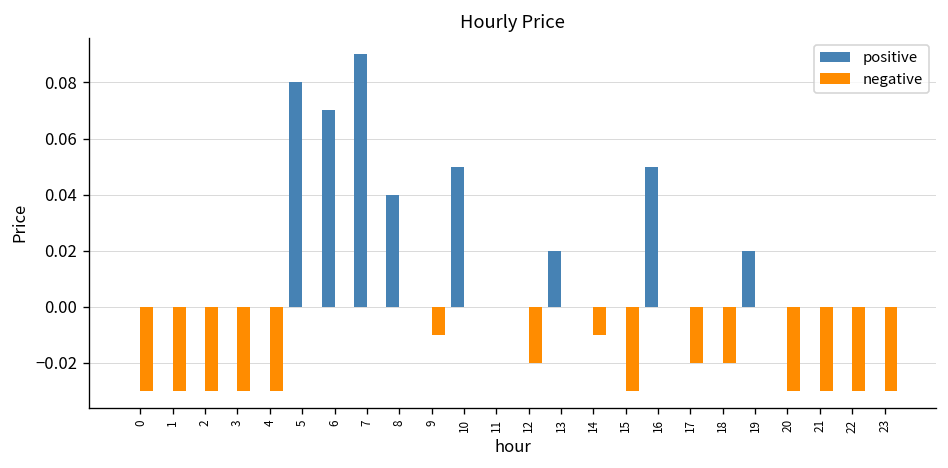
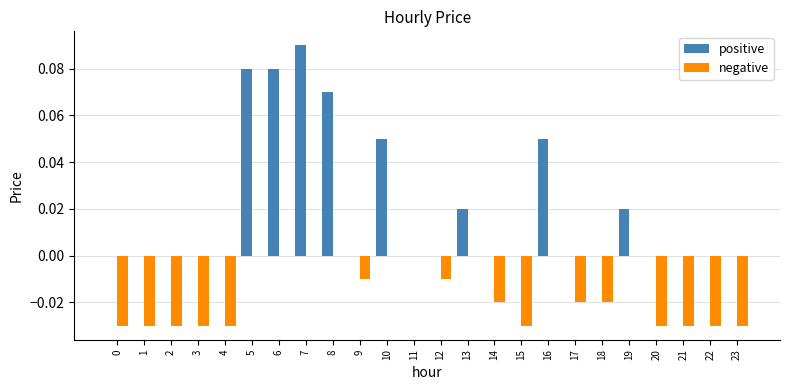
  {
    "positive": {
      "0": 0.00,
      "1": 0.00,
      "2": 0.00,
      "3": 0.00,
      "4": 0.00,
      "5": 0.08,
-     "6": 0.07,
+     "6": 0.08,
      "7": 0.09,
-     "8": 0.04,
+     "8": 0.07,
      "9": 0.00,
      "10": 0.05,
      "11": 0.00,
      "12": 0.00,
      "13": 0.02,
      "14": 0.00,
      "15": 0.00,
      "16": 0.05,
      "17": 0.00,
      "18": 0.00,
      "19": 0.02,
      "20": 0.00,
      "21": 0.00,
      "22": 0.00,
      "23": 0.00
    },
    "negative": {
      "0": -0.03,
      "1": -0.03,
      "2": -0.03,
      "3": -0.03,
      "4": -0.03,
      "5": 0.00,
      "6": 0.00,
      "7": 0.00,
      "8": 0.00,
      "9": -0.01,
      "10": 0.00,
      "11": 0.00,
-     "12": -0.02,
+     "12": -0.01,
      "13": 0.00,
-     "14": -0.01,
+     "14": -0.02,
      "15": -0.03,
      "16": 0.00,
      "17": -0.02,
      "18": -0.02,
      "19": 0.00,
      "20": -0.03,
      "21": -0.03,
      "22": -0.03,
      "23": -0.03
    }
  }
